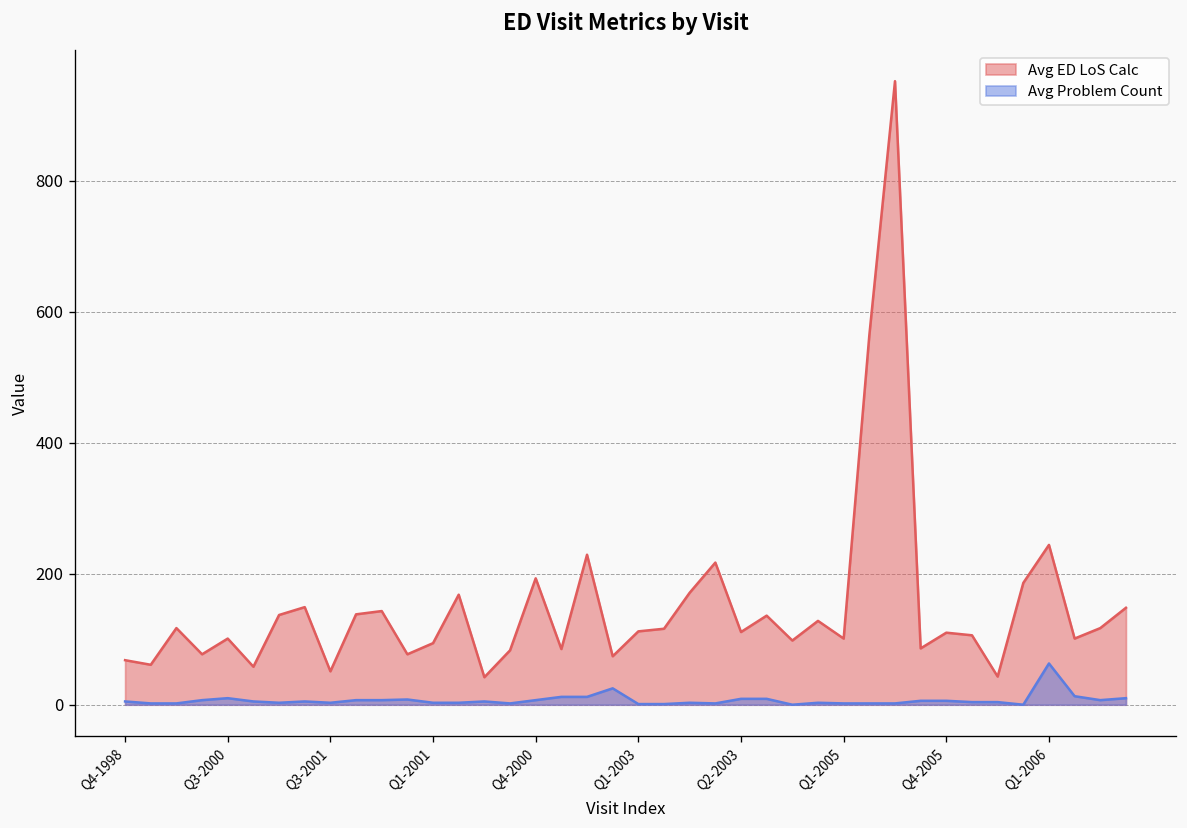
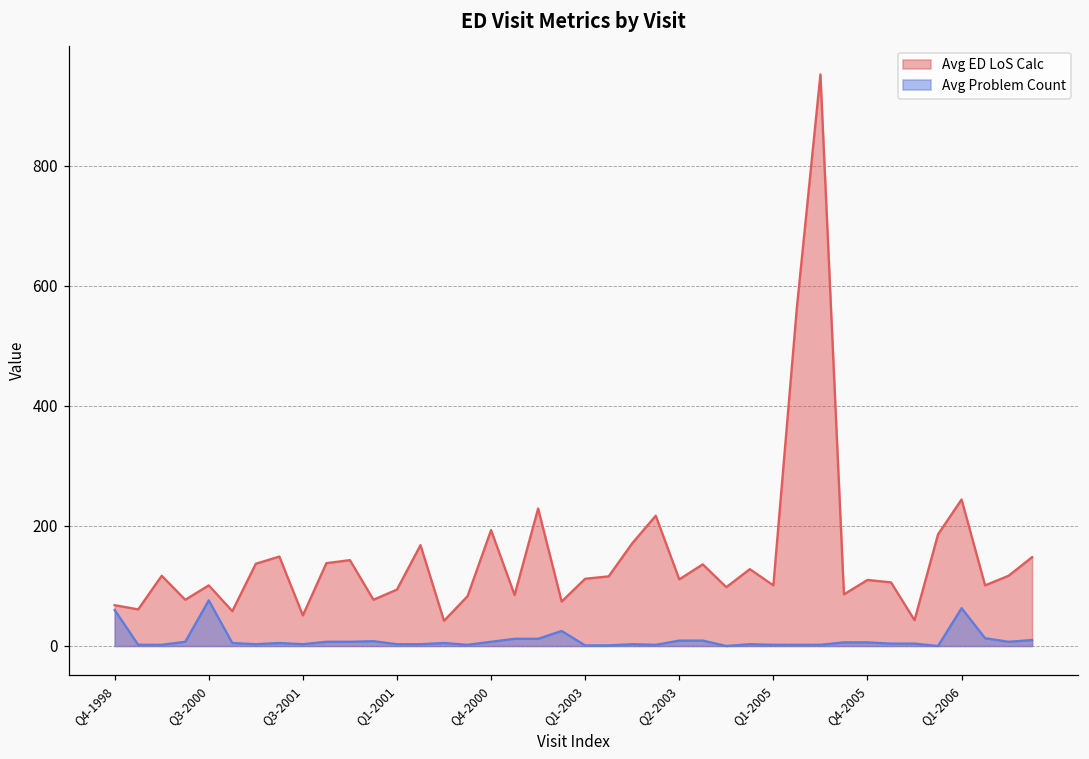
  {
    "Avg ED LoS Calc": {
      "Q4-1998": 70,
      "Q3-2000": 100,
      "Q1-2006": 240
    },
    "Avg Problem Count": {
-     "Q4-1998": 10,
-     "Q3-2000": 10,
+     "Q4-1998": 60,
+     "Q3-2000": 80,
      "Q1-2006": 60
    }
  }
